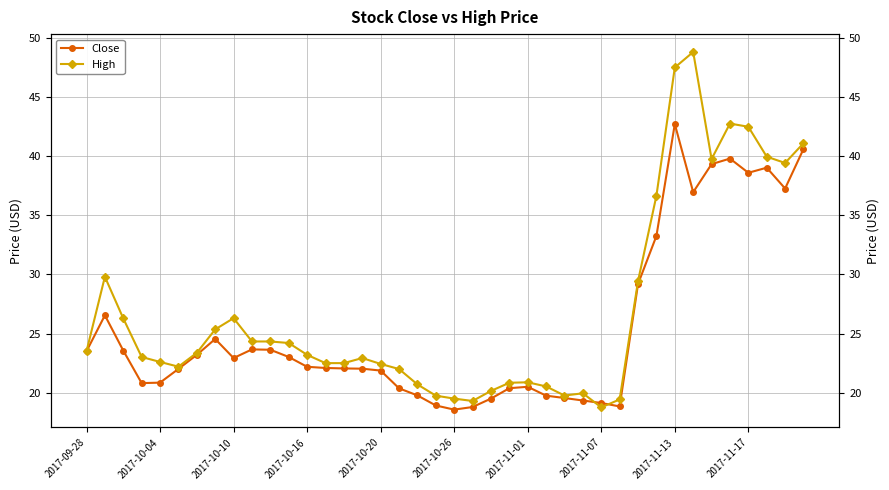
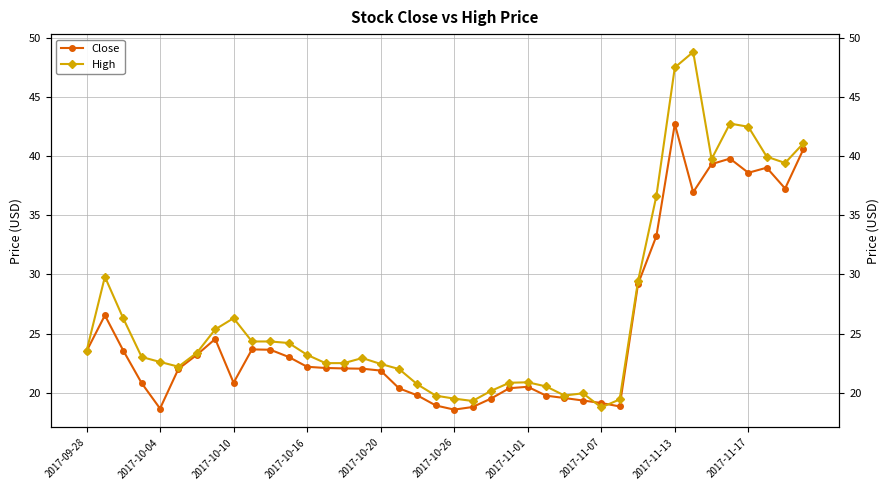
  {
    "Close": {
-     "2017-10-04": 20.9,
-     "2017-10-10": 22.9,
+     "2017-10-04": 18.7,
+     "2017-10-10": 20.8,
      "2017-10-16": 22.2,
      "2017-10-20": 21.9,
      "2017-10-26": 18.6,
      "2017-11-01": 20.5,
      "2017-11-07": 19.1,
      "2017-11-13": 42.7,
      "2017-11-17": 38.6
    },
    "High": {
      "2017-10-04": 22.6,
      "2017-10-10": 26.3,
      "2017-10-16": 23.2,
      "2017-10-20": 22.4,
      "2017-10-26": 19.5,
      "2017-11-01": 20.9,
      "2017-11-07": 18.8,
      "2017-11-13": 47.5,
      "2017-11-17": 42.5
    }
  }
